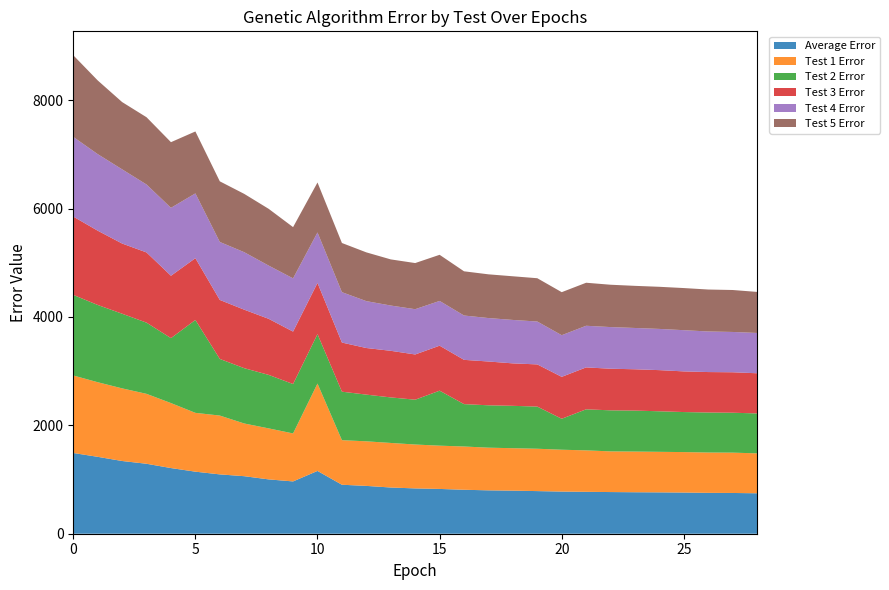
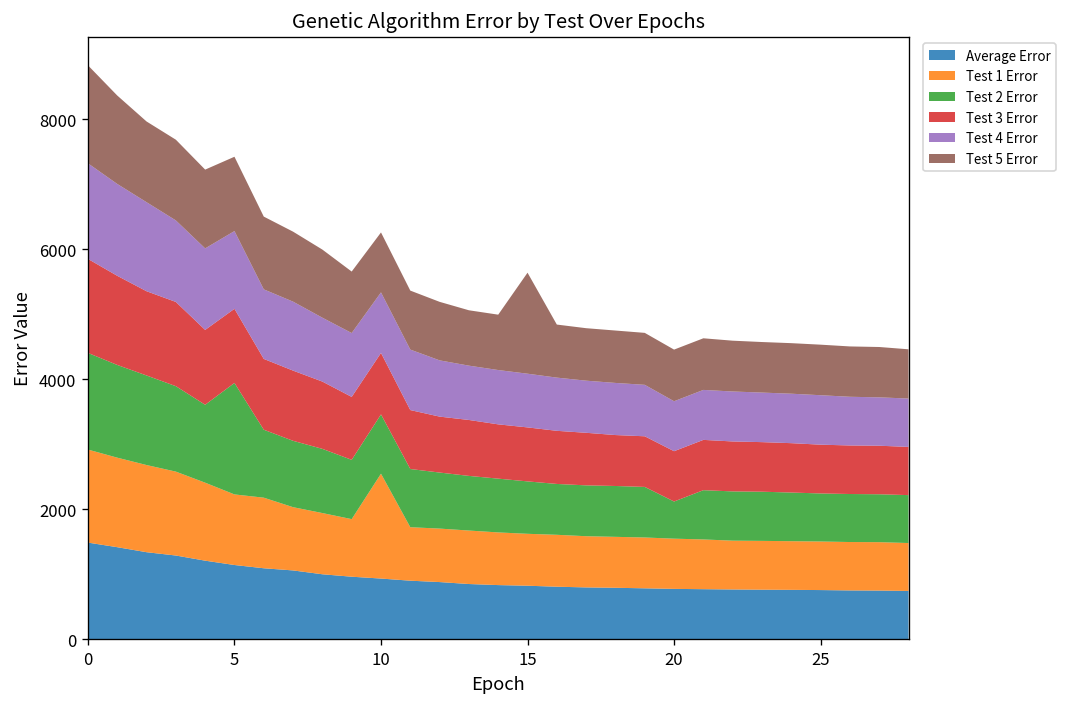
  {
    "Average Error": {
      "0": 1500,
      "5": 1100,
-     "10": 1200,
+     "10": 900,
      "15": 800,
      "20": 800,
      "25": 800
    },
    "Test 1 Error": {
      "0": 1400,
      "5": 1100,
      "10": 1600,
      "15": 800,
      "20": 800,
      "25": 700
    },
    "Test 2 Error": {
      "0": 1500,
      "5": 1700,
      "10": 900,
-     "15": 1000,
+     "15": 800,
      "20": 600,
      "25": 700
    },
    "Test 3 Error": {
      "0": 1400,
      "5": 1100,
      "10": 900,
      "15": 800,
      "20": 800,
      "25": 800
    },
    "Test 4 Error": {
      "0": 1500,
      "5": 1200,
      "10": 900,
      "15": 800,
      "20": 800,
      "25": 800
    },
    "Test 5 Error": {
      "0": 1500,
      "5": 1100,
      "10": 900,
-     "15": 900,
+     "15": 1600,
      "20": 800,
      "25": 800
    }
  }
